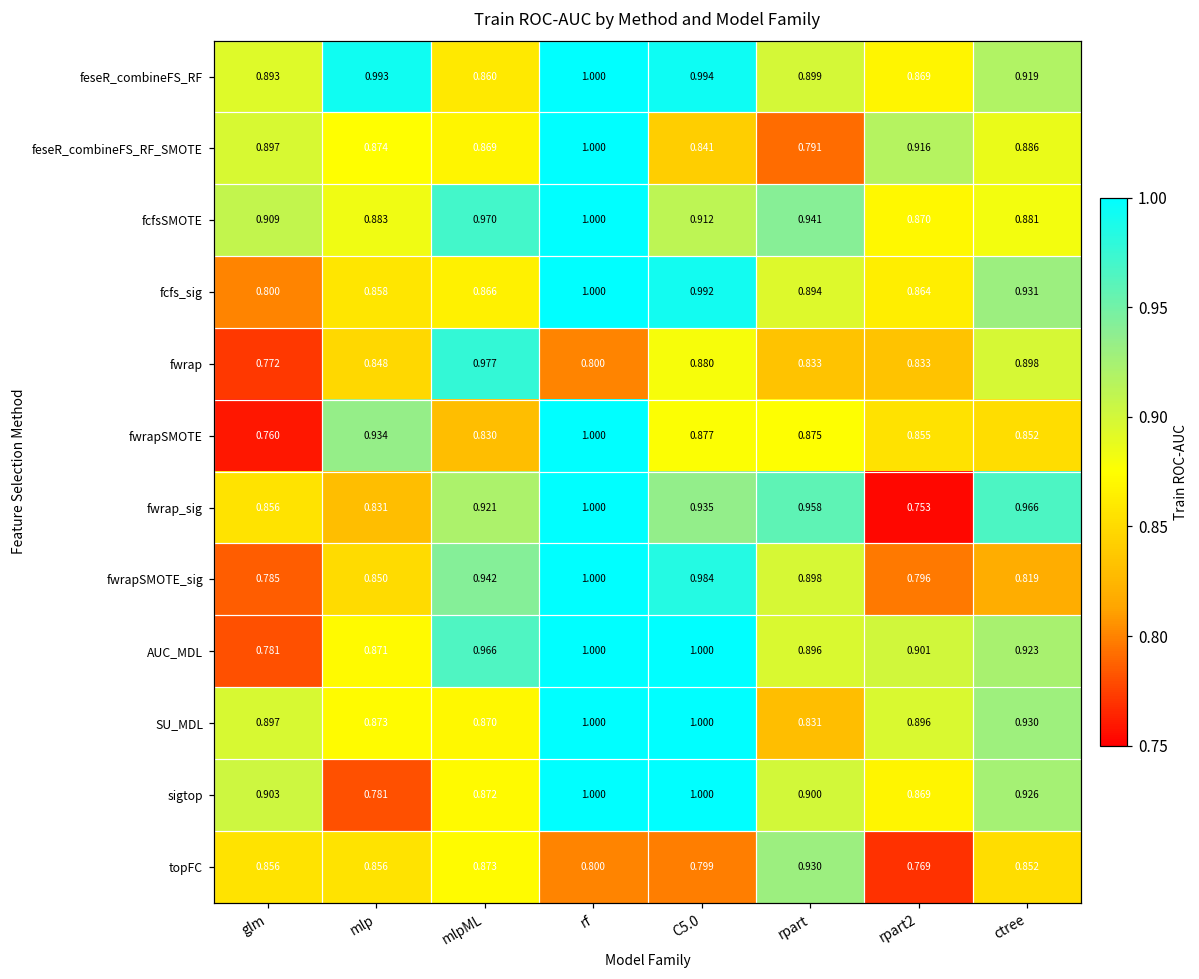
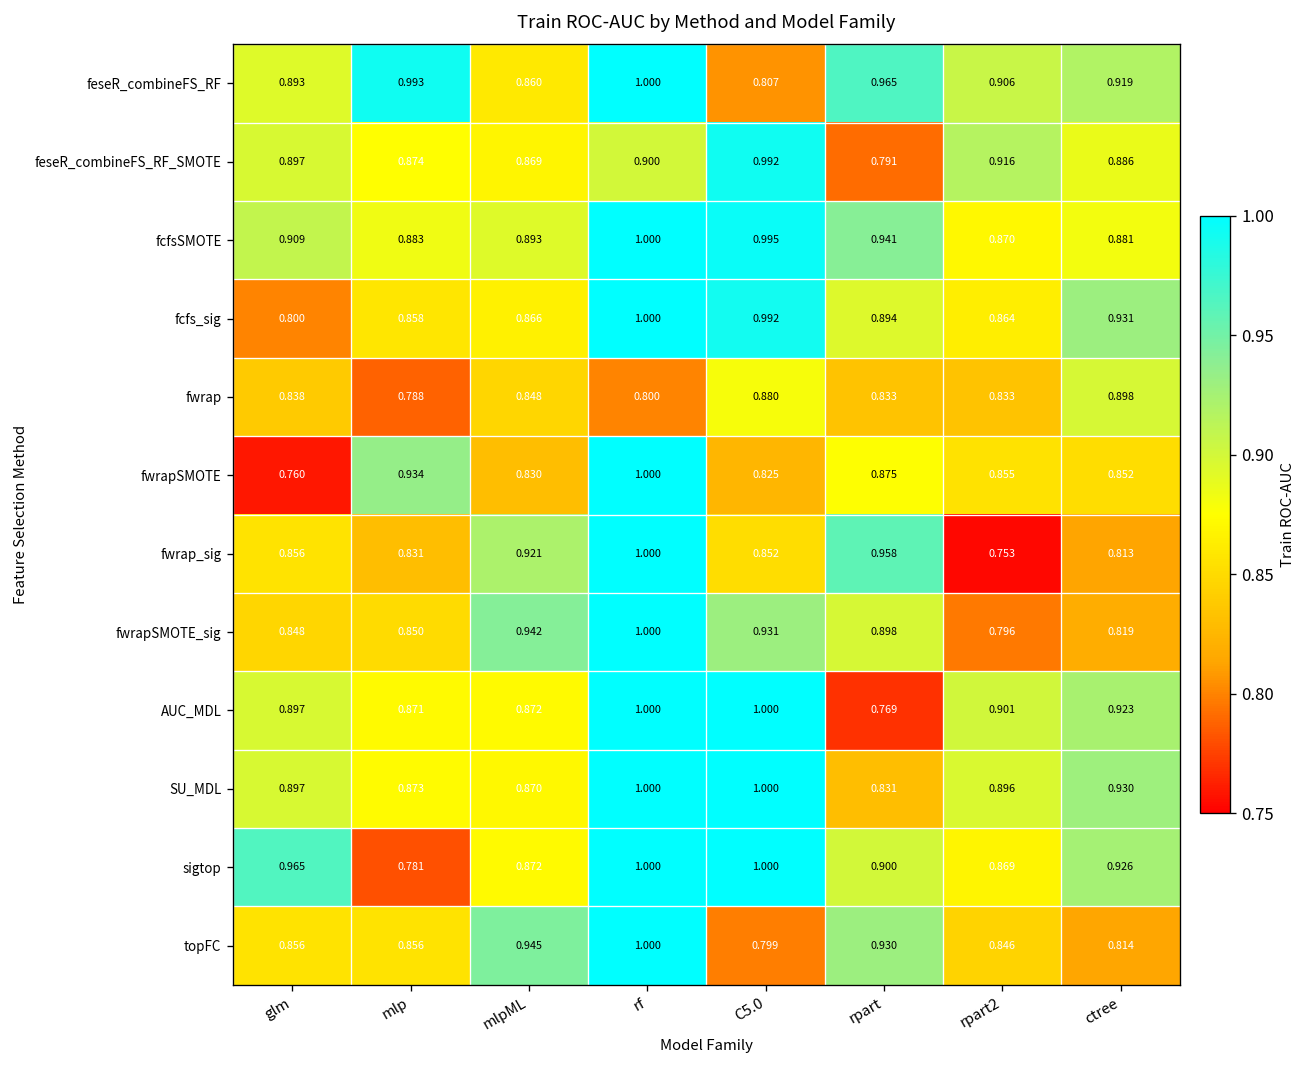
  {
    "feseR_combineFS_RF": {
      "glm": 0.893,
      "mlp": 0.993,
      "mlpML": 0.860,
      "rf": 1.000,
-     "C5.0": 0.994,
-     "rpart": 0.899,
-     "rpart2": 0.869,
+     "C5.0": 0.807,
+     "rpart": 0.965,
+     "rpart2": 0.906,
      "ctree": 0.919
    },
    "feseR_combineFS_RF_SMOTE": {
      "glm": 0.897,
      "mlp": 0.874,
      "mlpML": 0.869,
-     "rf": 1.000,
-     "C5.0": 0.841,
+     "rf": 0.900,
+     "C5.0": 0.992,
      "rpart": 0.791,
      "rpart2": 0.916,
      "ctree": 0.886
    },
    "fcfsSMOTE": {
      "glm": 0.909,
      "mlp": 0.883,
-     "mlpML": 0.970,
+     "mlpML": 0.893,
      "rf": 1.000,
-     "C5.0": 0.912,
+     "C5.0": 0.995,
      "rpart": 0.941,
      "rpart2": 0.870,
      "ctree": 0.881
    },
    "fcfs_sig": {
      "glm": 0.800,
      "mlp": 0.858,
      "mlpML": 0.866,
      "rf": 1.000,
      "C5.0": 0.992,
      "rpart": 0.894,
      "rpart2": 0.864,
      "ctree": 0.931
    },
    "fwrap": {
-     "glm": 0.772,
-     "mlp": 0.848,
-     "mlpML": 0.977,
+     "glm": 0.838,
+     "mlp": 0.788,
+     "mlpML": 0.848,
      "rf": 0.800,
      "C5.0": 0.880,
      "rpart": 0.833,
      "rpart2": 0.833,
      "ctree": 0.898
    },
    "fwrapSMOTE": {
      "glm": 0.760,
      "mlp": 0.934,
      "mlpML": 0.830,
      "rf": 1.000,
-     "C5.0": 0.877,
+     "C5.0": 0.825,
      "rpart": 0.875,
      "rpart2": 0.855,
      "ctree": 0.852
    },
    "fwrap_sig": {
      "glm": 0.856,
      "mlp": 0.831,
      "mlpML": 0.921,
      "rf": 1.000,
-     "C5.0": 0.935,
+     "C5.0": 0.852,
      "rpart": 0.958,
      "rpart2": 0.753,
-     "ctree": 0.966
+     "ctree": 0.813
    },
    "fwrapSMOTE_sig": {
-     "glm": 0.785,
+     "glm": 0.848,
      "mlp": 0.850,
      "mlpML": 0.942,
      "rf": 1.000,
-     "C5.0": 0.984,
+     "C5.0": 0.931,
      "rpart": 0.898,
      "rpart2": 0.796,
      "ctree": 0.819
    },
    "AUC_MDL": {
-     "glm": 0.781,
+     "glm": 0.897,
      "mlp": 0.871,
-     "mlpML": 0.966,
+     "mlpML": 0.872,
      "rf": 1.000,
      "C5.0": 1.000,
-     "rpart": 0.896,
+     "rpart": 0.769,
      "rpart2": 0.901,
      "ctree": 0.923
    },
    "SU_MDL": {
      "glm": 0.897,
      "mlp": 0.873,
      "mlpML": 0.870,
      "rf": 1.000,
      "C5.0": 1.000,
      "rpart": 0.831,
      "rpart2": 0.896,
      "ctree": 0.930
    },
    "sigtop": {
-     "glm": 0.903,
+     "glm": 0.965,
      "mlp": 0.781,
      "mlpML": 0.872,
      "rf": 1.000,
      "C5.0": 1.000,
      "rpart": 0.900,
      "rpart2": 0.869,
      "ctree": 0.926
    },
    "topFC": {
      "glm": 0.856,
      "mlp": 0.856,
-     "mlpML": 0.873,
-     "rf": 0.800,
+     "mlpML": 0.945,
+     "rf": 1.000,
      "C5.0": 0.799,
      "rpart": 0.930,
-     "rpart2": 0.769,
-     "ctree": 0.852
+     "rpart2": 0.846,
+     "ctree": 0.814
    }
  }
